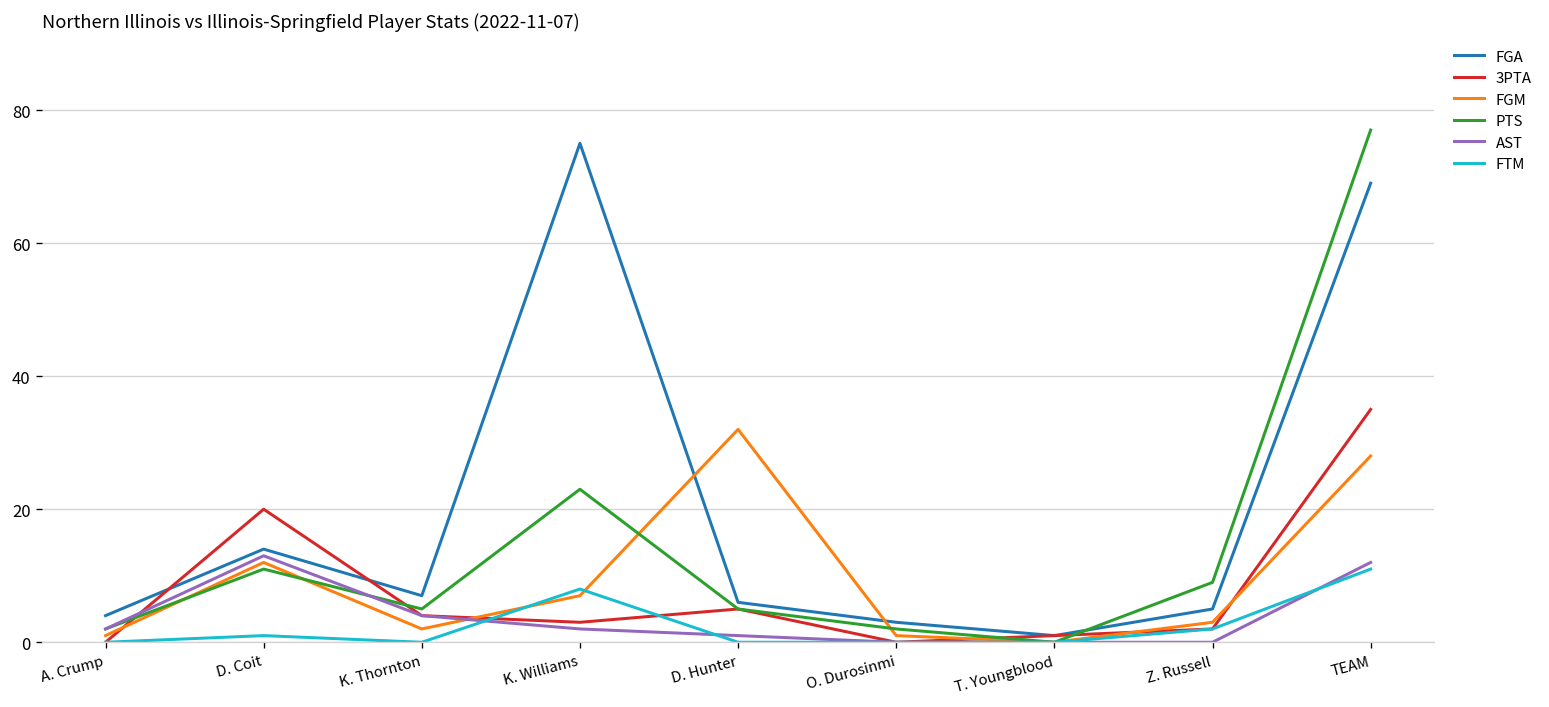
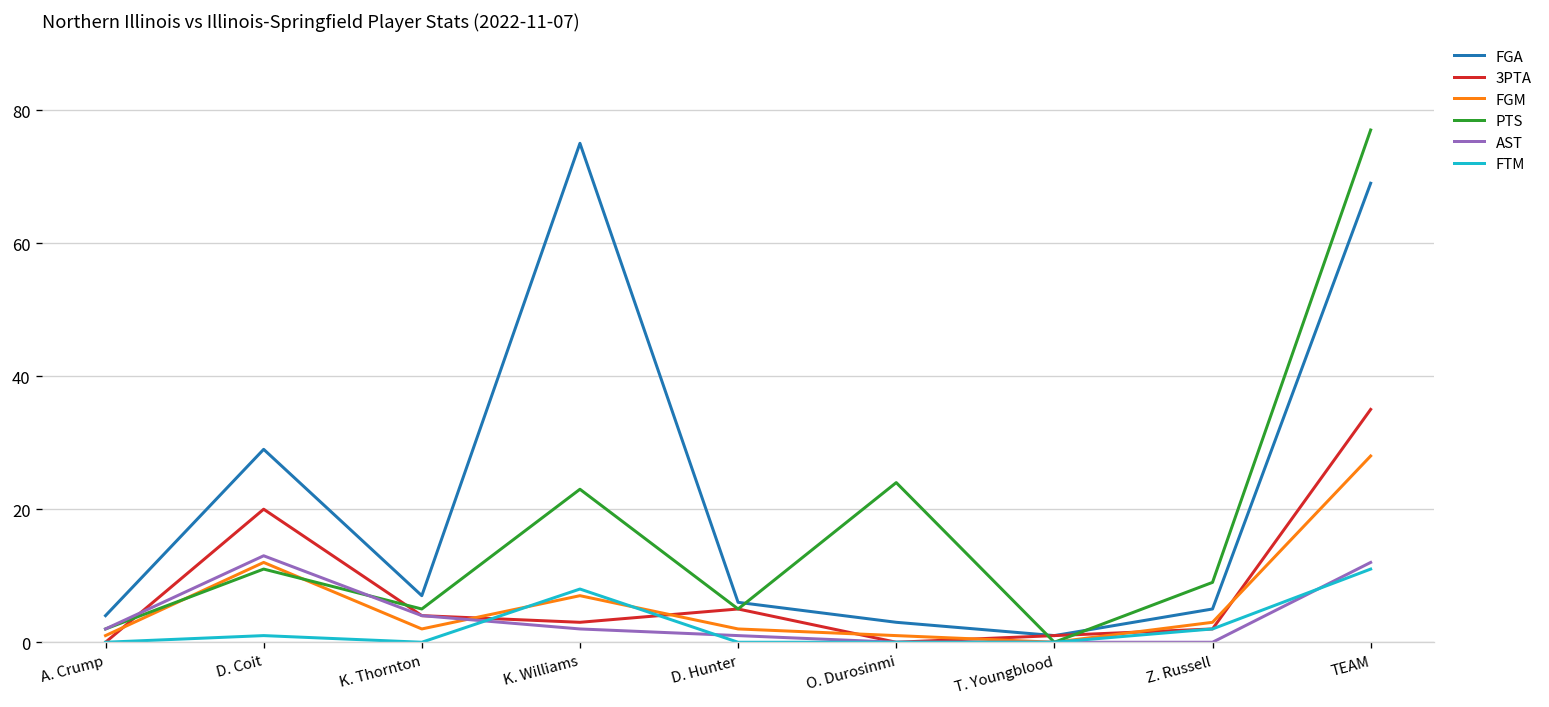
  {
    "FGA": {
      "A. Crump": 4,
-     "D. Coit": 14,
+     "D. Coit": 29,
      "K. Thornton": 7,
      "K. Williams": 75,
      "D. Hunter": 6,
      "O. Durosinmi": 3,
      "Z. Russell": 5,
      "TEAM": 69
    },
    "3PTA": {
      "D. Coit": 20,
      "K. Williams": 3,
      "TEAM": 35
    },
    "FGM": {
      "A. Crump": 1,
      "D. Coit": 12,
      "K. Thornton": 2,
      "K. Williams": 7,
-     "D. Hunter": 32,
+     "D. Hunter": 2,
      "O. Durosinmi": 1,
      "Z. Russell": 3,
      "TEAM": 28
    },
    "PTS": {
      "D. Coit": 11,
      "K. Thornton": 5,
      "K. Williams": 23,
-     "O. Durosinmi": 2,
+     "O. Durosinmi": 24,
      "Z. Russell": 9,
      "TEAM": 77
    },
    "AST": {
      "D. Coit": 13,
      "K. Williams": 2,
      "D. Hunter": 1,
      "Z. Russell": 0,
      "TEAM": 12
    },
    "FTM": {
      "D. Coit": 1,
      "K. Thornton": 0,
      "K. Williams": 8,
      "D. Hunter": 0,
      "TEAM": 11
    }
  }
